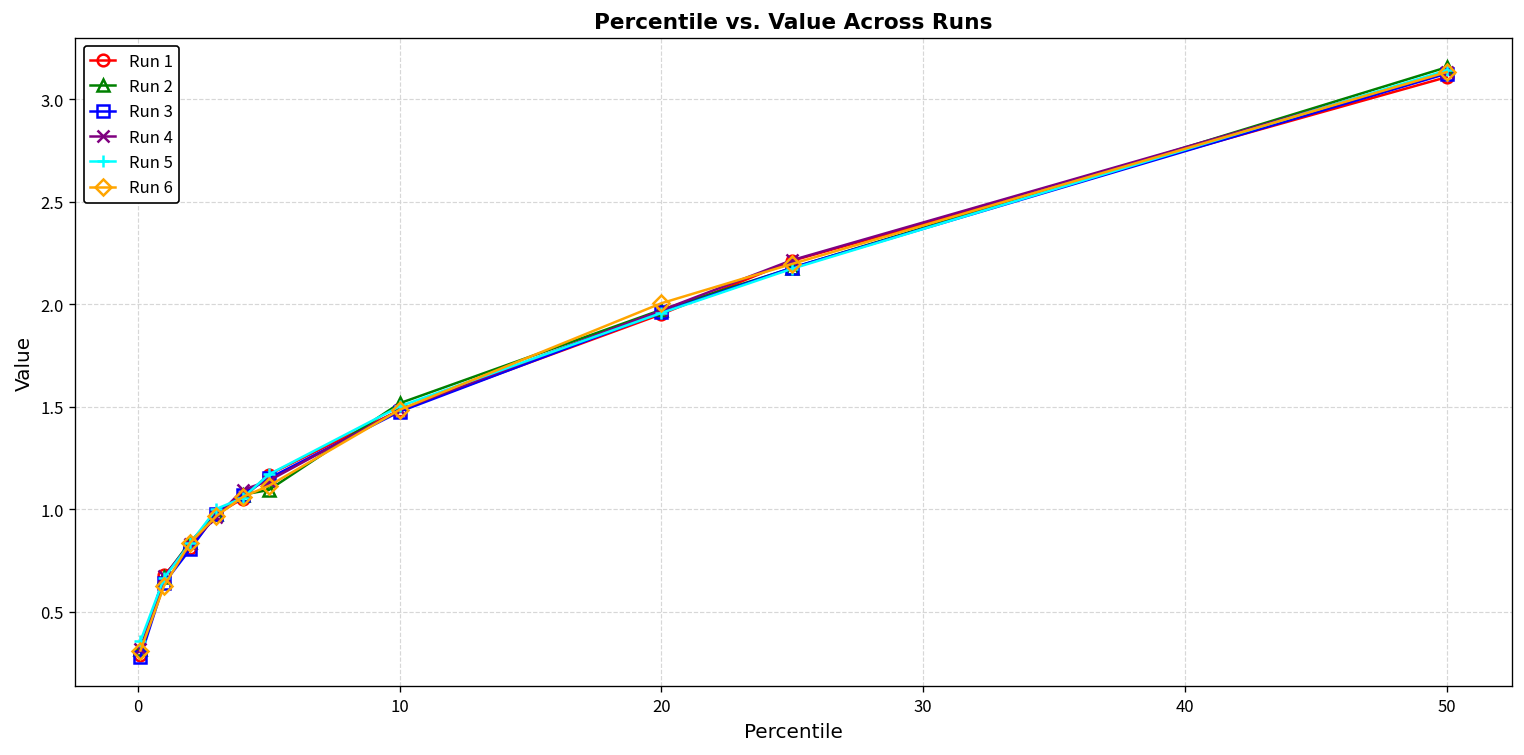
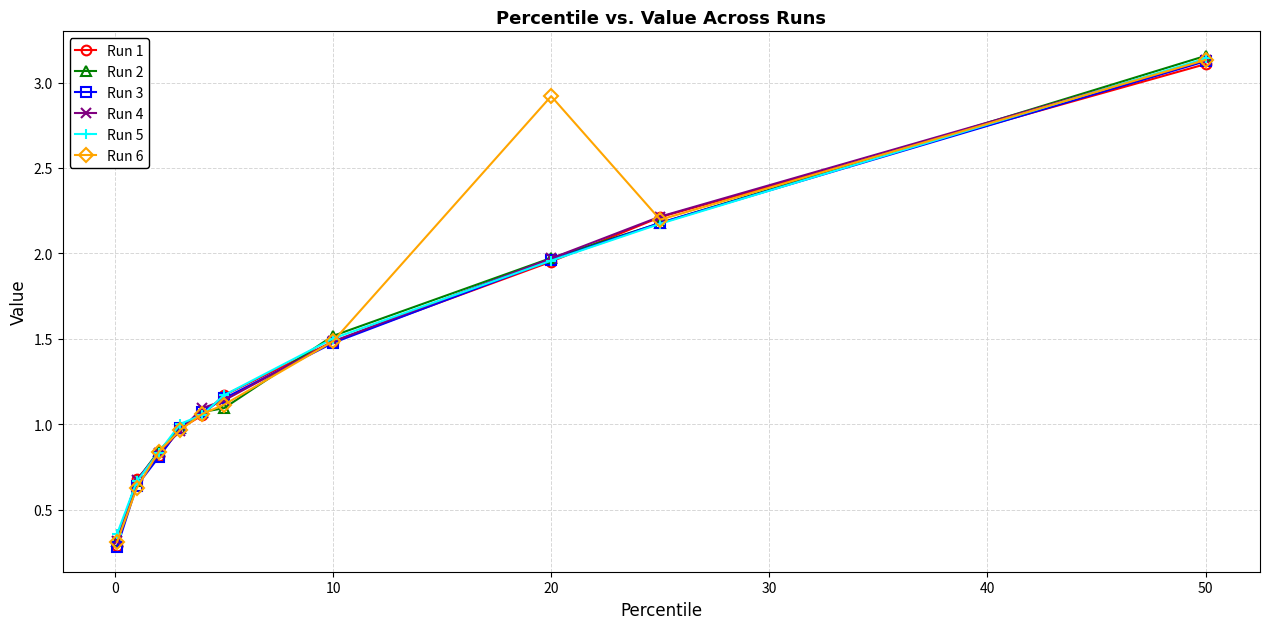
  {
    "Run 1": {
      "50": 3.11
    },
    "Run 2": {
      "10": 1.52,
      "50": 3.16
    },
    "Run 5": {
      "10": 1.50
    },
    "Run 6": {
-     "20": 2.01
+     "20": 2.92
    }
  }
